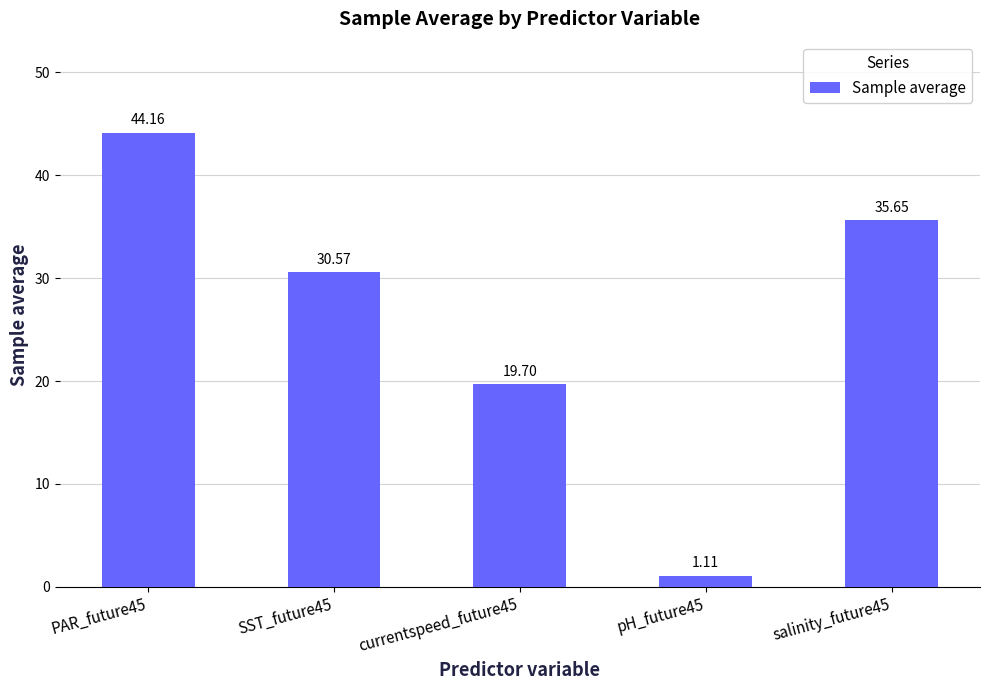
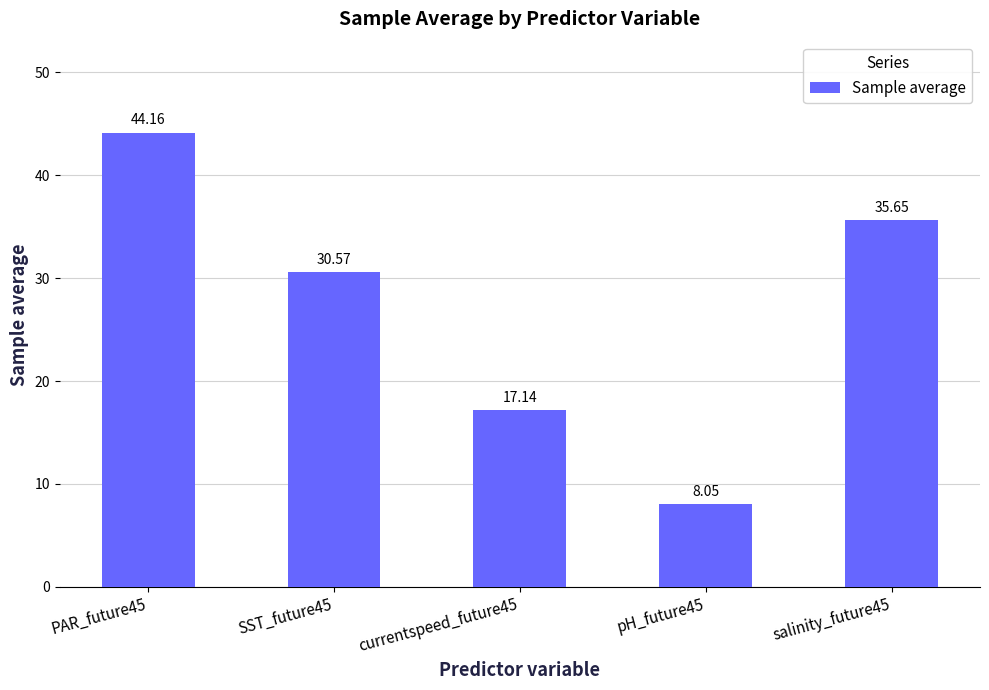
  {
    "PAR_future45": 44.16,
    "SST_future45": 30.57,
-   "currentspeed_future45": 19.70,
-   "pH_future45": 1.11,
+   "currentspeed_future45": 17.14,
+   "pH_future45": 8.05,
    "salinity_future45": 35.65
  }
